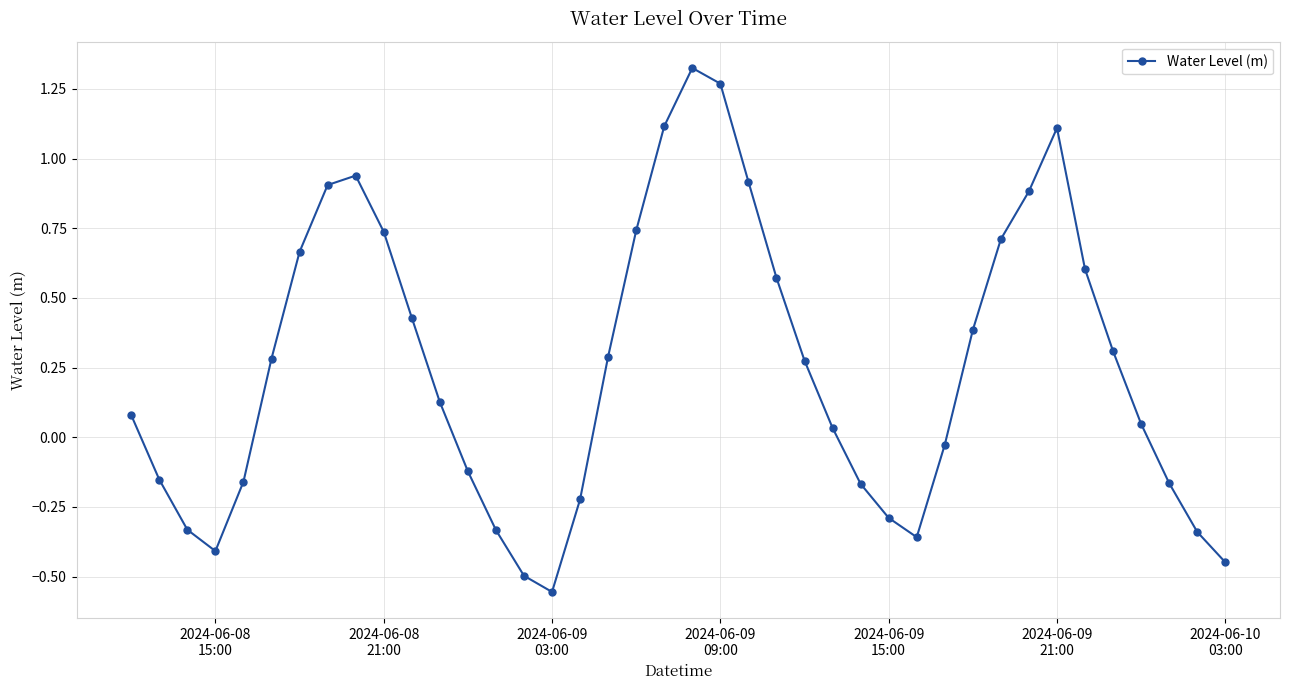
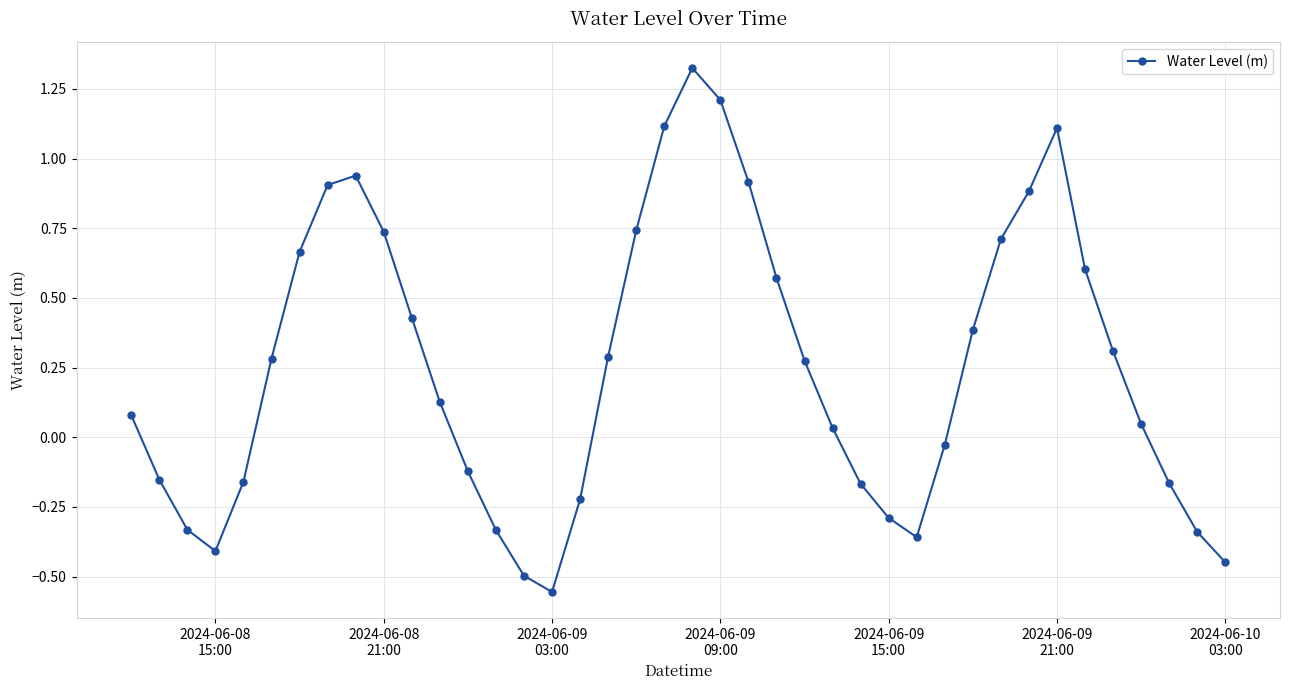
  {
    "2024-06-08 15:00": -0.41,
    "2024-06-08 21:00": 0.74,
    "2024-06-09 03:00": -0.56,
-   "2024-06-09 09:00": 1.27,
+   "2024-06-09 09:00": 1.21,
    "2024-06-09 15:00": -0.29,
    "2024-06-09 21:00": 1.11,
    "2024-06-10 03:00": -0.45
  }
